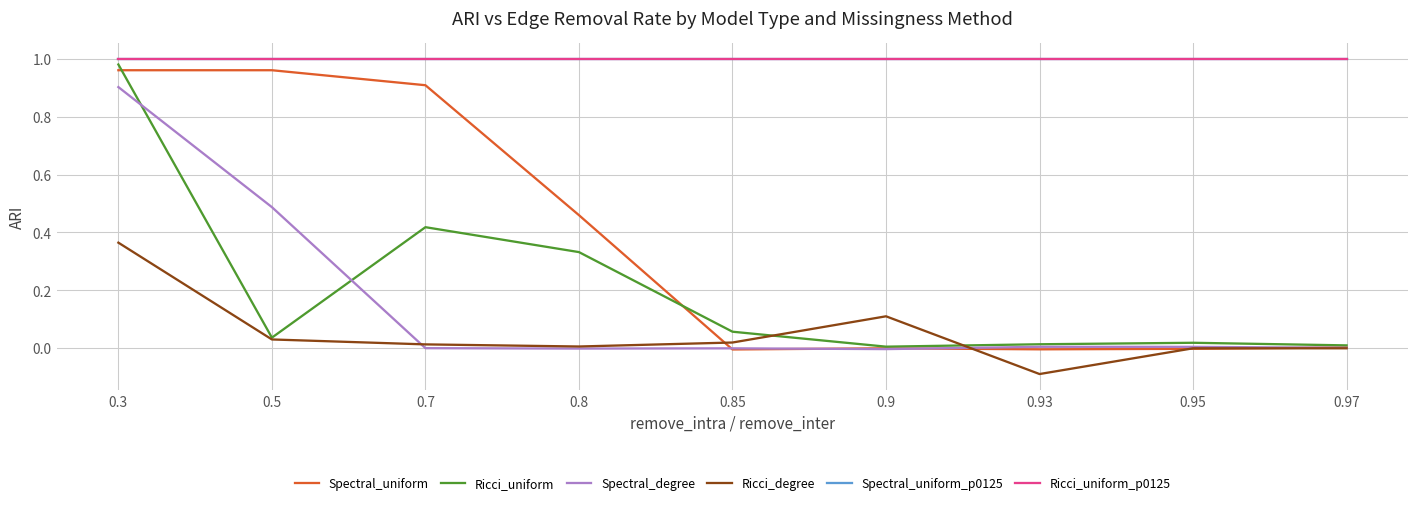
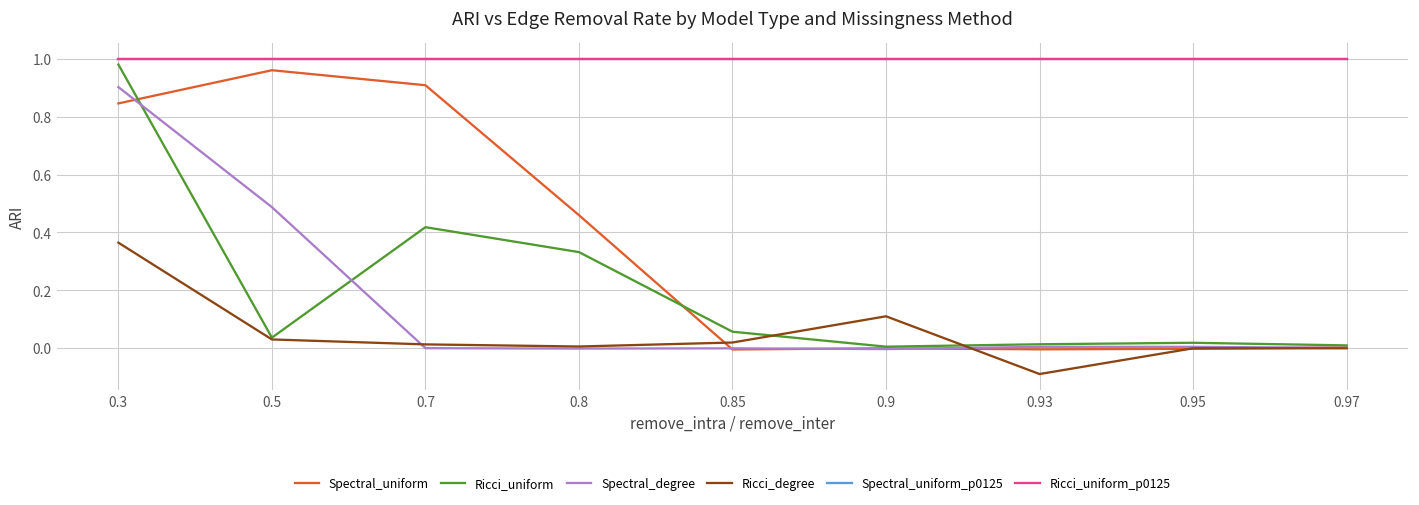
  {
    "Spectral_uniform": {
-     "0.3": 0.96,
+     "0.3": 0.85,
      "0.5": 0.96,
      "0.7": 0.91,
      "0.8": 0.46
    },
    "Ricci_uniform": {
      "0.3": 0.98,
      "0.7": 0.42,
      "0.8": 0.33,
      "0.85": 0.06,
      "0.95": 0.02
    },
    "Spectral_degree": {
      "0.3": 0.90,
      "0.5": 0.49,
      "0.7": 0.00
    },
    "Ricci_degree": {
      "0.3": 0.36,
      "0.7": 0.01,
      "0.85": 0.02,
      "0.9": 0.11,
      "0.93": -0.09
    },
    "Ricci_uniform_p0125": {
      "0.3": 1.00,
      "0.5": 1.00,
      "0.7": 1.00,
      "0.8": 1.00,
      "0.85": 1.00,
      "0.9": 1.00,
      "0.93": 1.00,
      "0.95": 1.00,
      "0.97": 1.00
    }
  }
